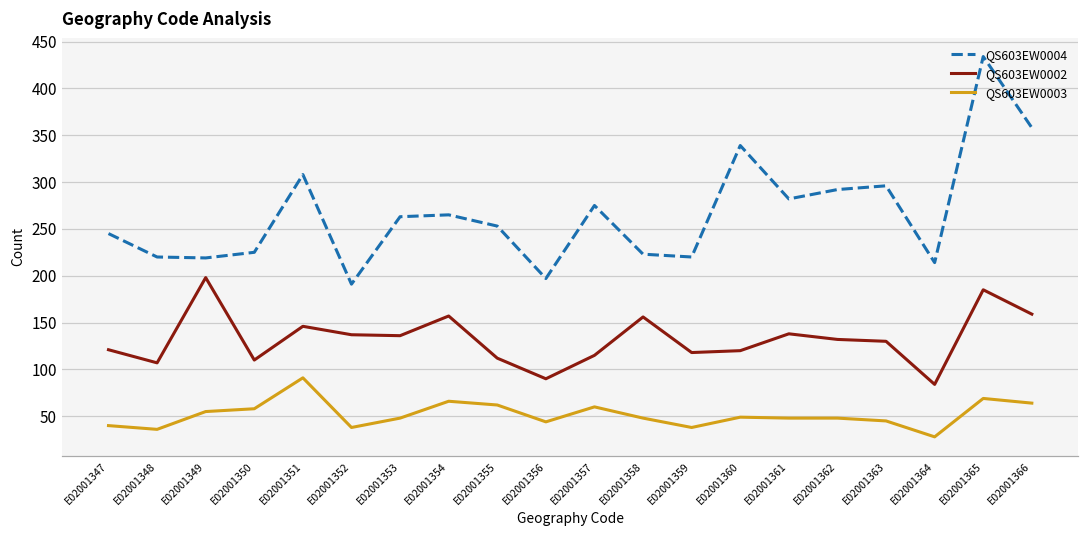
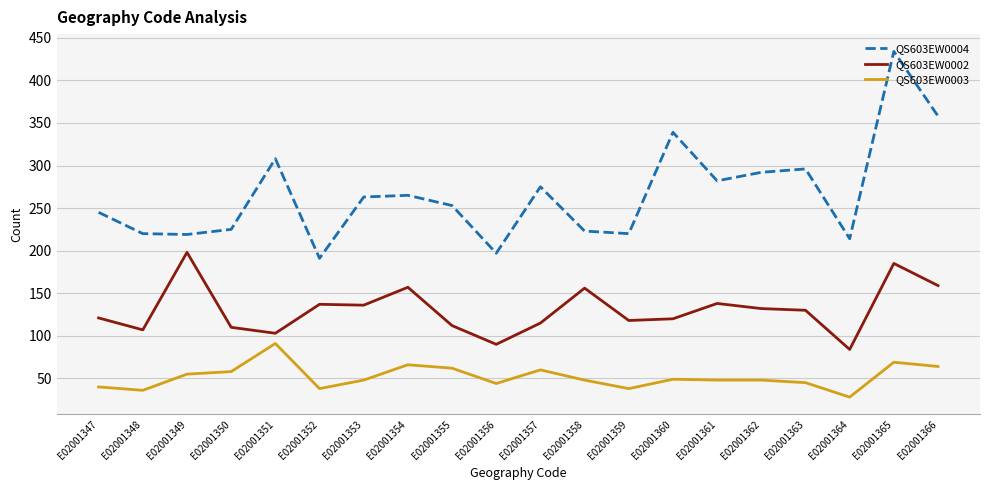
  {
    "QS603EW0004": {
      "E02001347": 250,
      "E02001348": 220,
      "E02001349": 220,
      "E02001350": 230,
      "E02001351": 310,
      "E02001352": 190,
      "E02001353": 260,
      "E02001354": 270,
      "E02001355": 250,
      "E02001356": 200,
      "E02001357": 280,
      "E02001358": 220,
      "E02001359": 220,
      "E02001360": 340,
      "E02001361": 280,
      "E02001362": 290,
      "E02001363": 300,
      "E02001364": 210,
      "E02001365": 430,
      "E02001366": 360
    },
    "QS603EW0002": {
      "E02001347": 120,
      "E02001348": 110,
      "E02001349": 200,
      "E02001350": 110,
-     "E02001351": 150,
+     "E02001351": 100,
      "E02001352": 140,
      "E02001353": 140,
      "E02001354": 160,
      "E02001355": 110,
      "E02001356": 90,
      "E02001357": 120,
      "E02001358": 160,
      "E02001359": 120,
      "E02001360": 120,
      "E02001361": 140,
      "E02001362": 130,
      "E02001363": 130,
      "E02001364": 80,
      "E02001365": 190,
      "E02001366": 160
    },
    "QS603EW0003": {
      "E02001347": 40,
      "E02001348": 40,
      "E02001349": 60,
      "E02001350": 60,
      "E02001351": 90,
      "E02001352": 40,
      "E02001353": 50,
      "E02001354": 70,
      "E02001355": 60,
      "E02001356": 40,
      "E02001357": 60,
      "E02001358": 50,
      "E02001359": 40,
      "E02001360": 50,
      "E02001361": 50,
      "E02001362": 50,
      "E02001363": 50,
      "E02001364": 30,
      "E02001365": 70,
      "E02001366": 60
    }
  }
